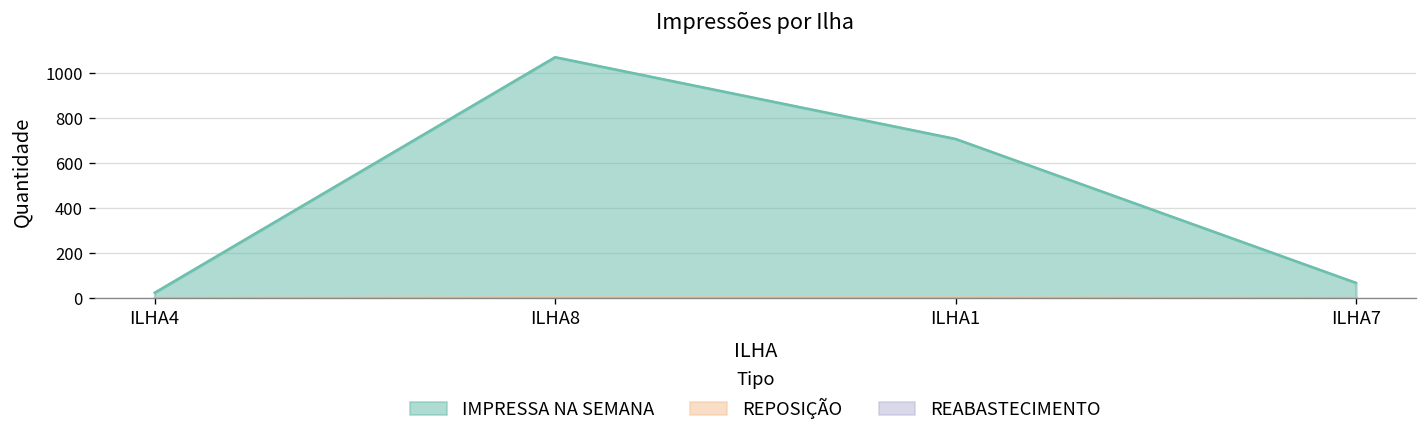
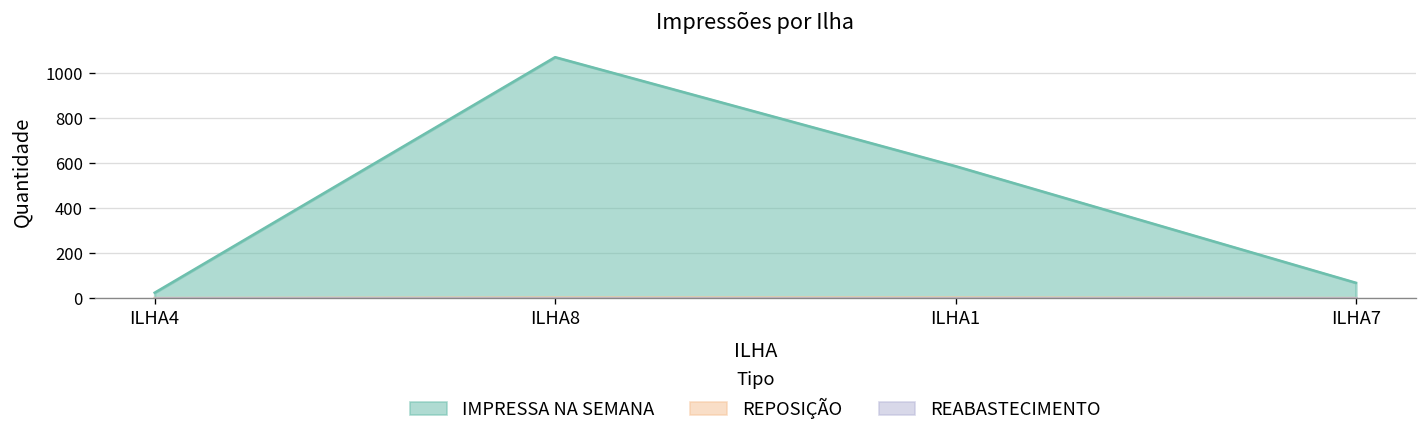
  {
    "IMPRESSA NA SEMANA": {
      "ILHA4": 20,
      "ILHA8": 1070,
-     "ILHA1": 710,
+     "ILHA1": 590,
      "ILHA7": 70
    }
  }
